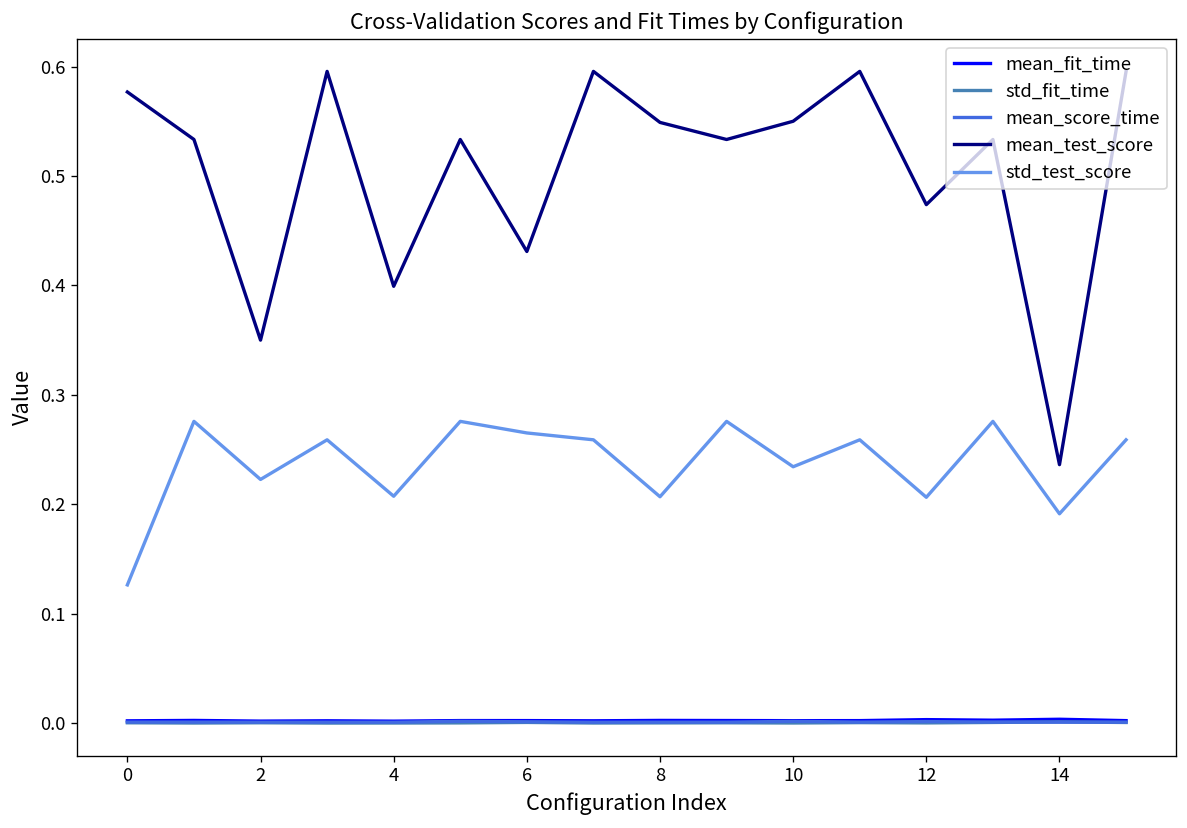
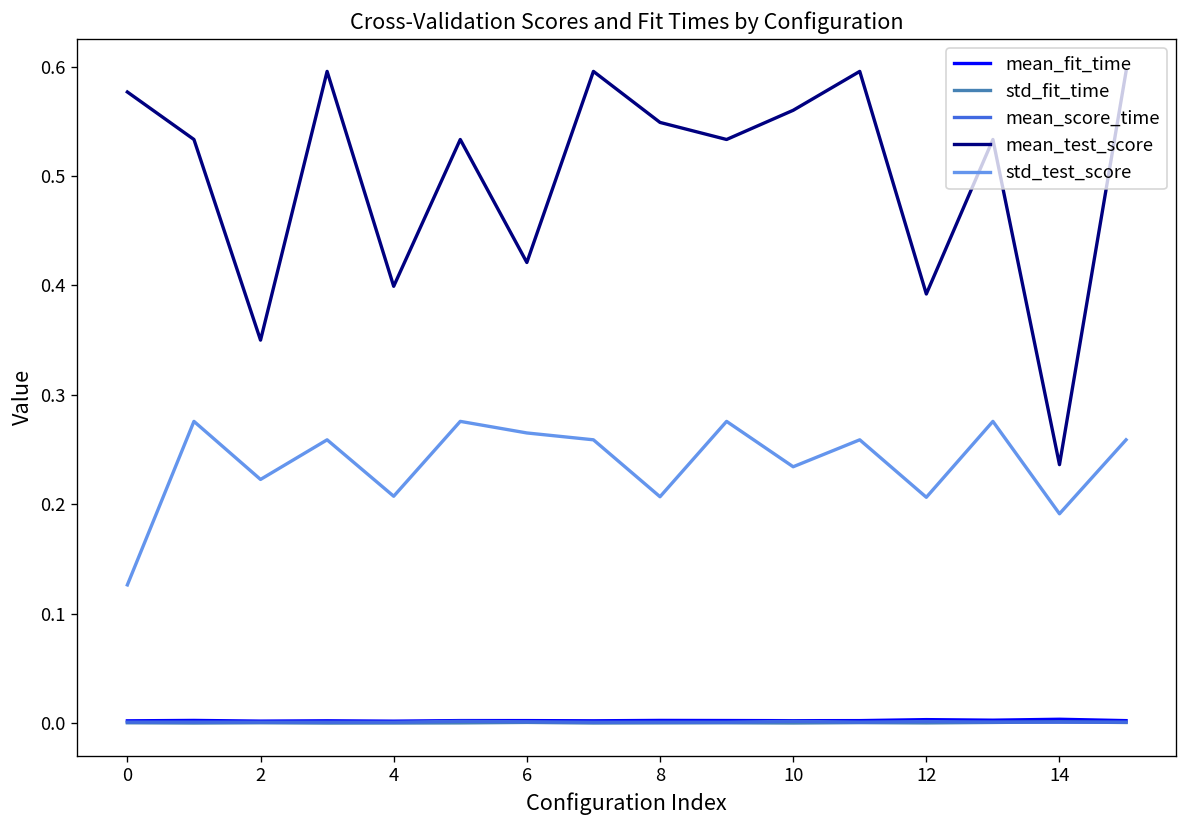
  {
    "mean_test_score": {
      "0": 0.58,
      "2": 0.35,
      "4": 0.40,
-     "6": 0.43,
+     "6": 0.42,
      "8": 0.55,
-     "10": 0.55,
-     "12": 0.47,
+     "10": 0.56,
+     "12": 0.39,
      "14": 0.24
    }
  }
